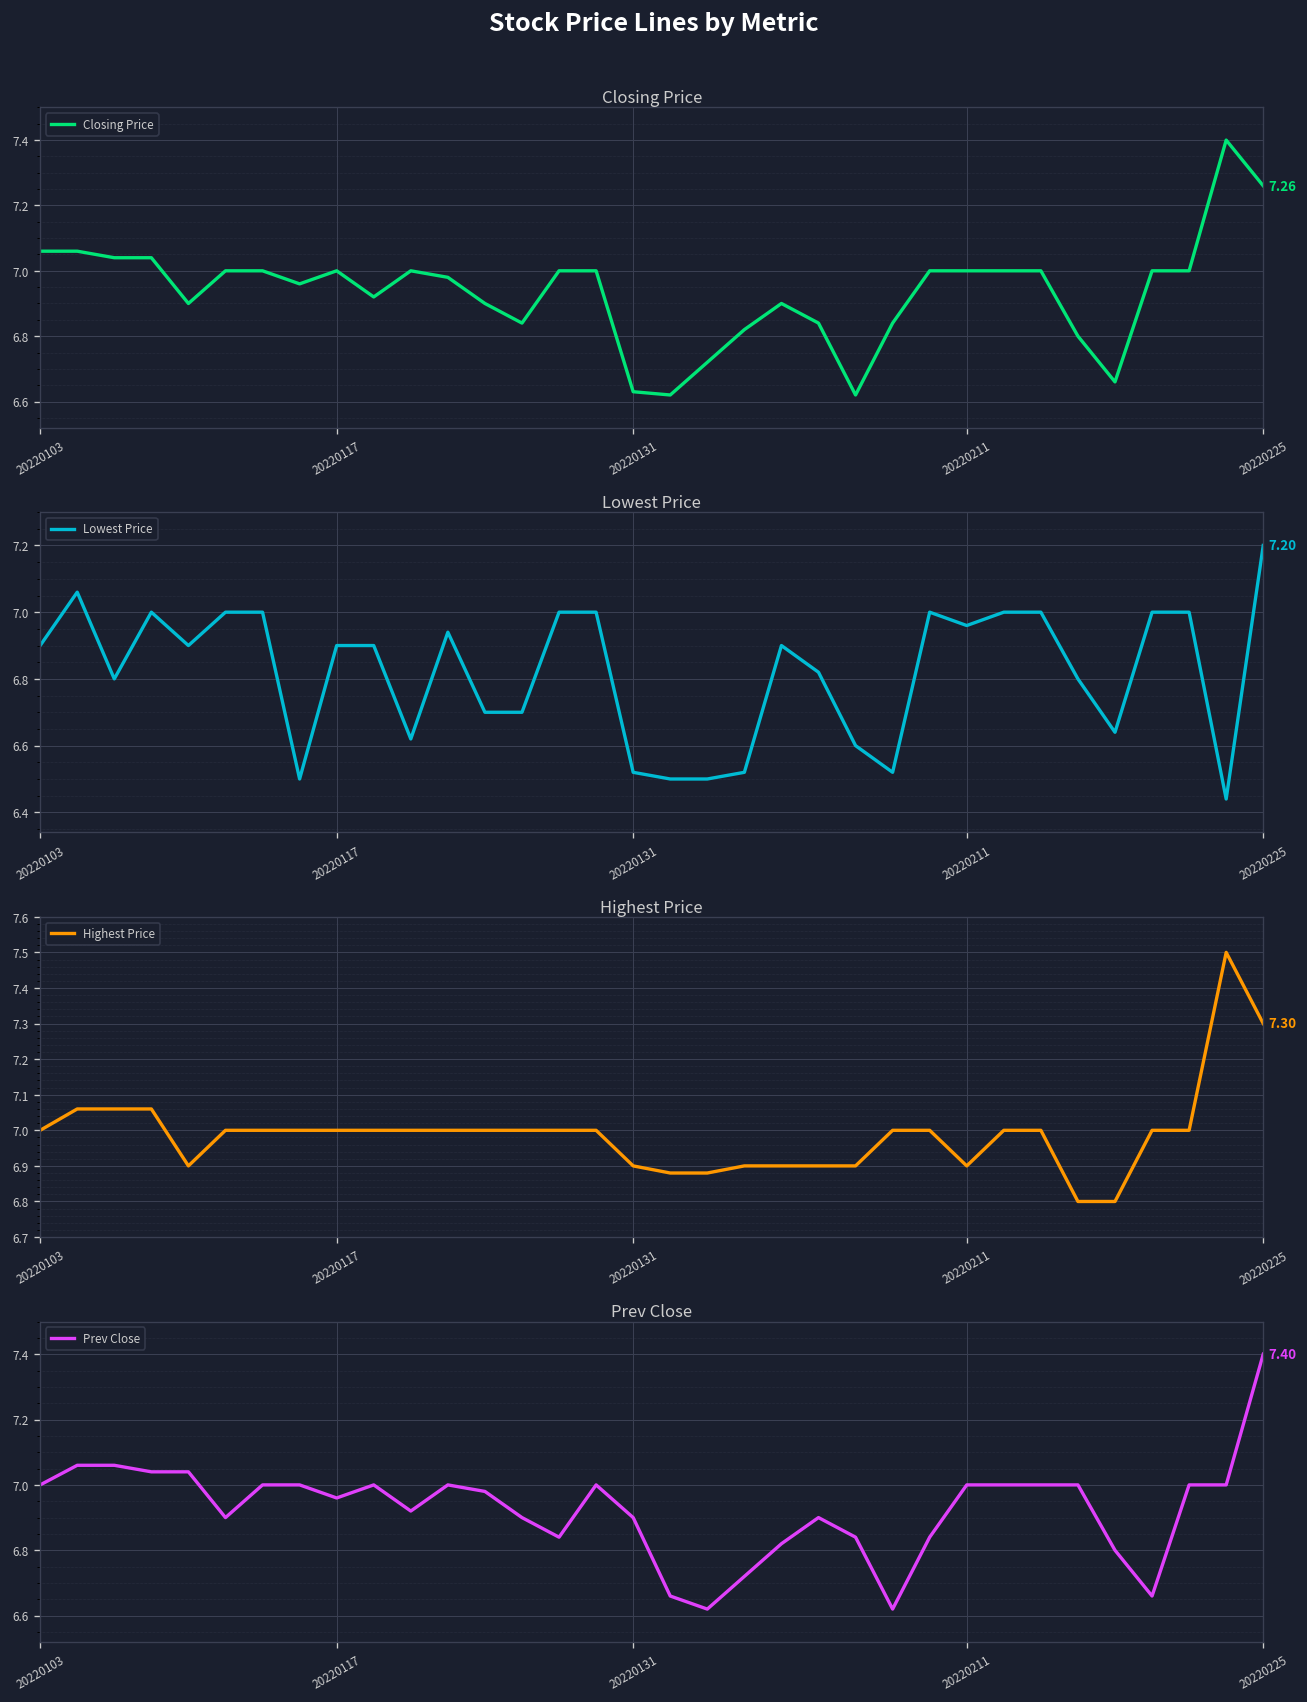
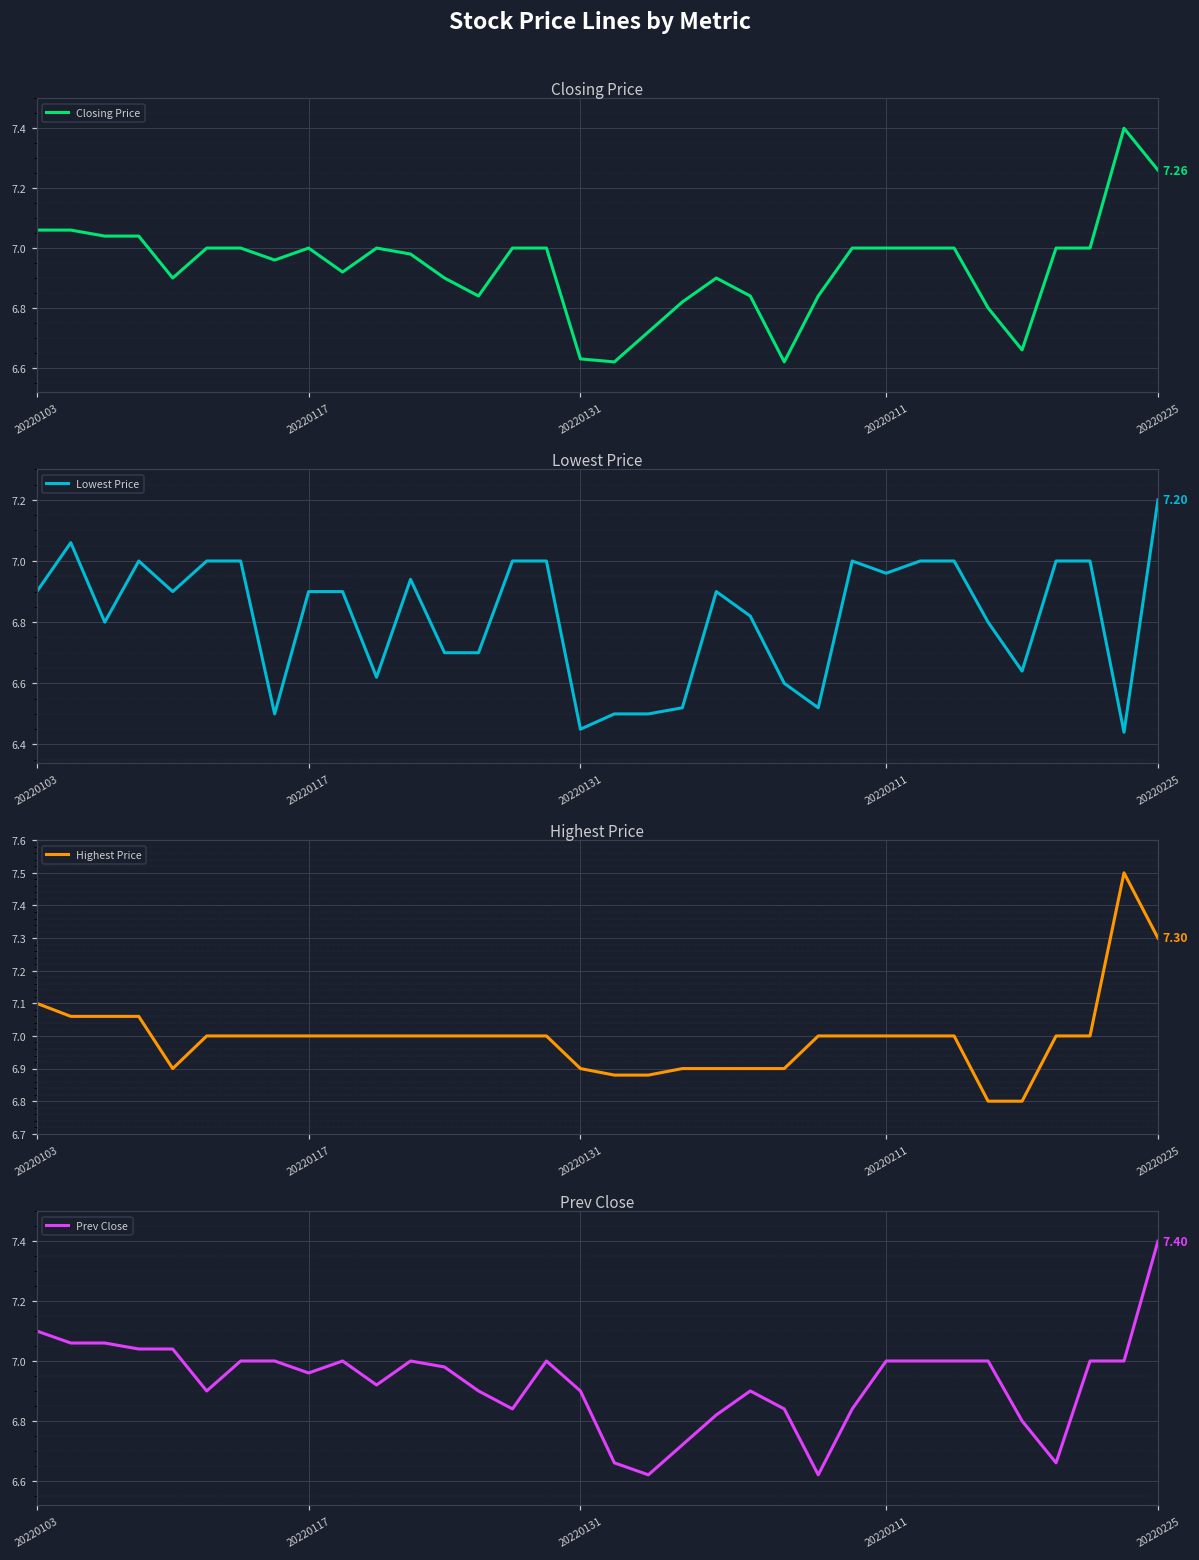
  {
    "Closing Price": {
      "20220225": 7.26
    },
    "Lowest Price": {
      "20220103": 6.90,
      "20220117": 6.90,
-     "20220131": 6.52,
+     "20220131": 6.45,
      "20220211": 6.96
    },
    "Highest Price": {
-     "20220103": 7.0,
+     "20220103": 7.1,
      "20220117": 7.0,
      "20220131": 6.9,
-     "20220211": 6.9
+     "20220211": 7.0
    },
    "Prev Close": {
-     "20220103": 7.0,
+     "20220103": 7.1,
      "20220117": 6.96,
      "20220131": 6.9,
      "20220211": 7.0
    }
  }
